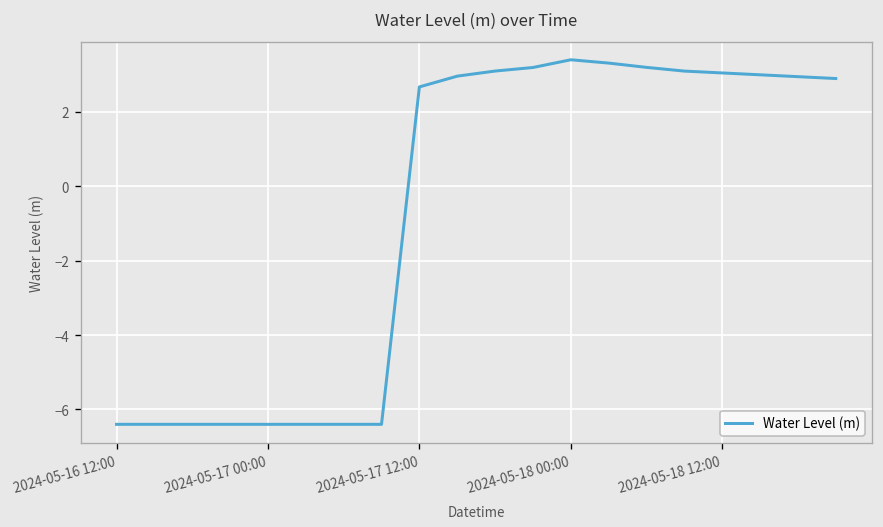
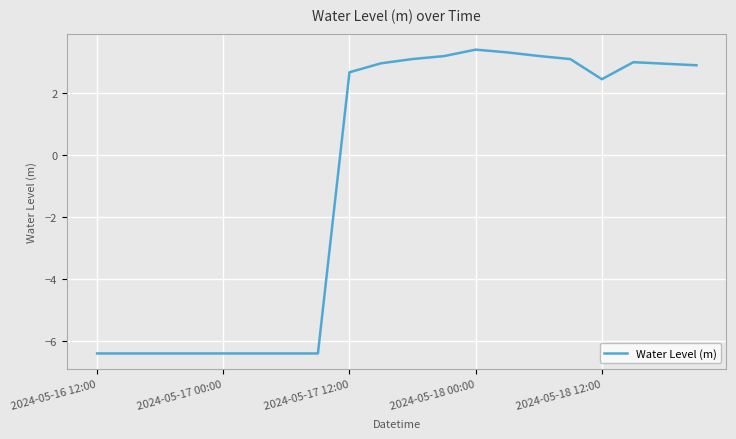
  {
    "2024-05-16 12:00": -6.4,
    "2024-05-17 00:00": -6.4,
    "2024-05-17 12:00": 2.7,
    "2024-05-18 00:00": 3.4,
-   "2024-05-18 12:00": 3.1
+   "2024-05-18 12:00": 2.5
  }
